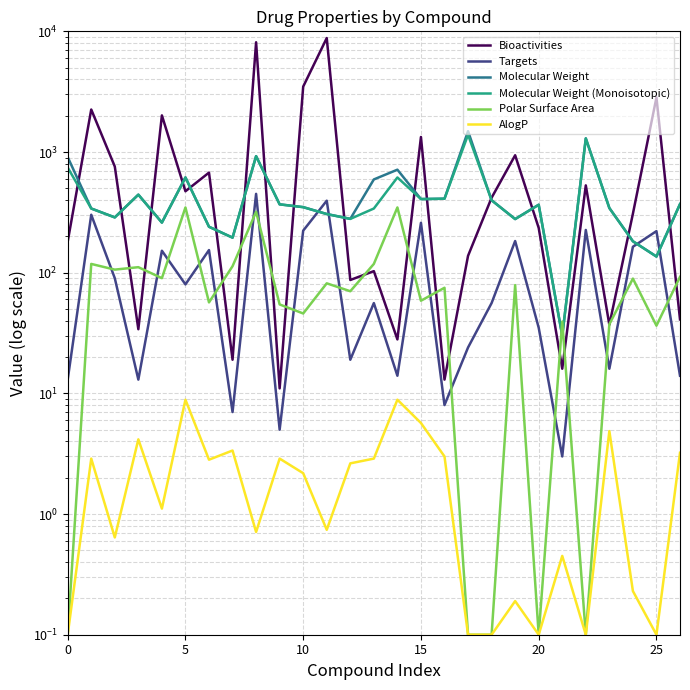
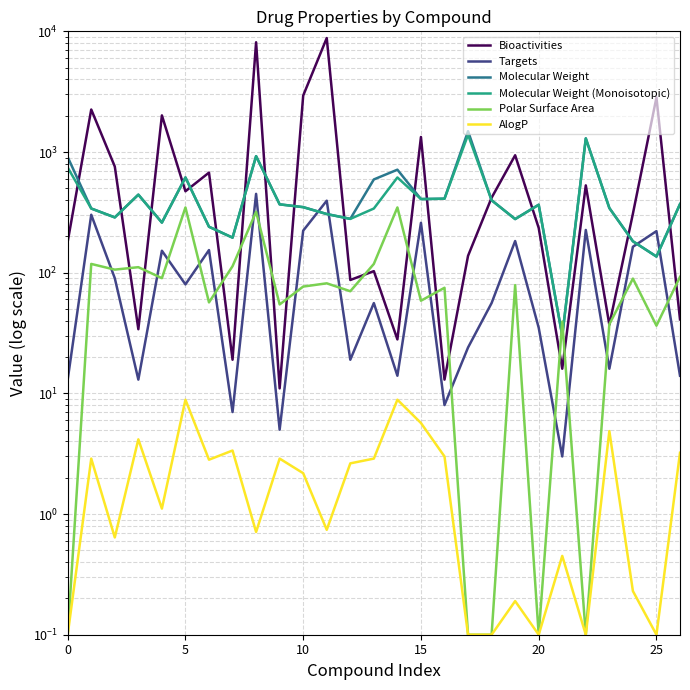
  {
    "Bioactivities": {
      "0": 180,
      "5": 470,
-     "10": 3500,
+     "10": 2900,
      "15": 1300,
      "20": 240
    },
    "Polar Surface Area": {
      "5": 350,
-     "10": 46,
+     "10": 80,
      "15": 60,
      "25": 36
    },
    "AlogP": {
      "5": 9,
      "10": 2.2,
      "15": 6,
      "25": 0.10
    }
  }
